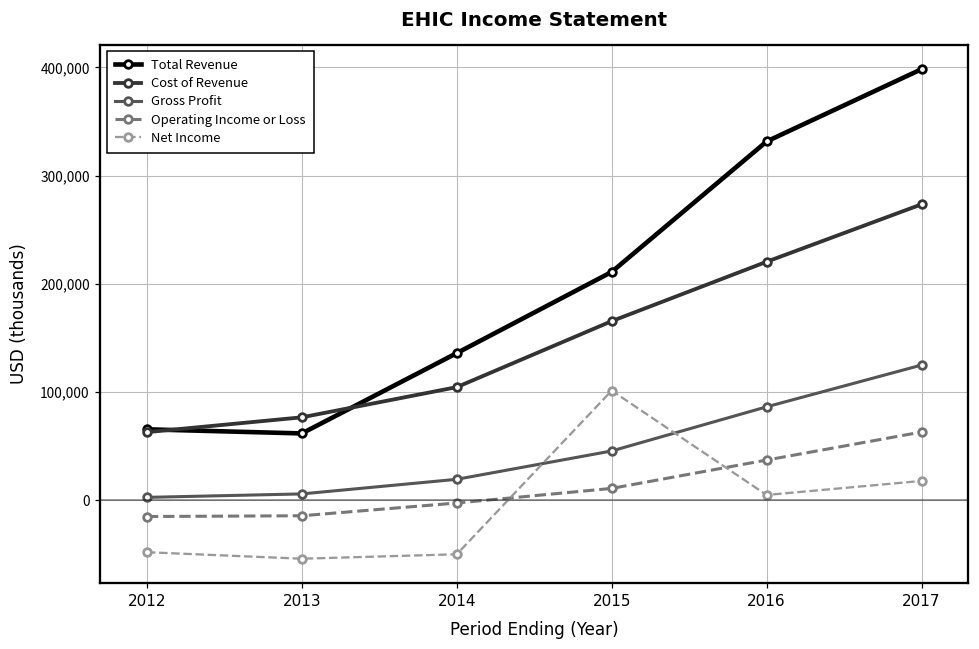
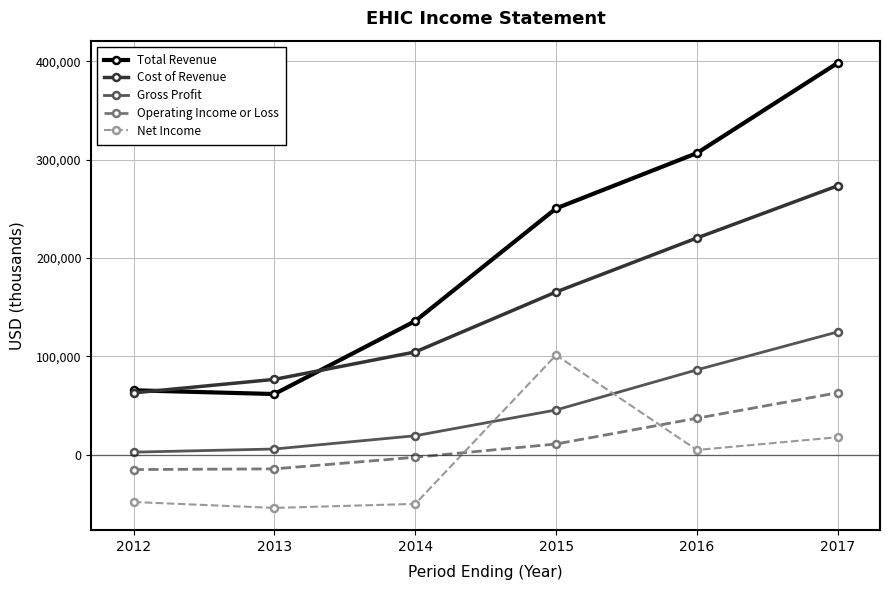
  {
    "Total Revenue": {
      "2012": "70,000",
      "2013": "60,000",
      "2014": "140,000",
-     "2015": "210,000",
-     "2016": "330,000",
+     "2015": "250,000",
+     "2016": "310,000",
      "2017": "400,000"
    }
  }
